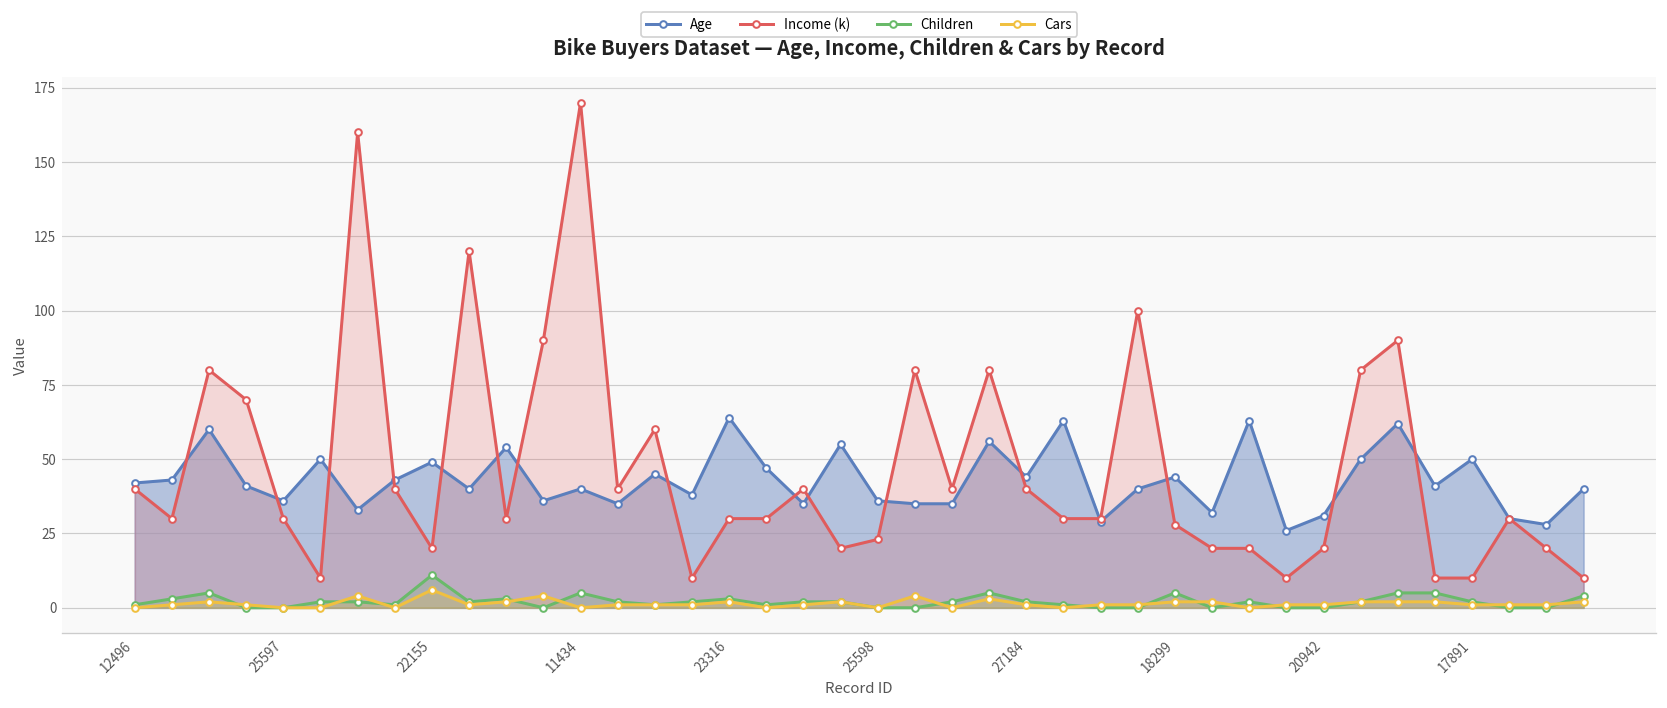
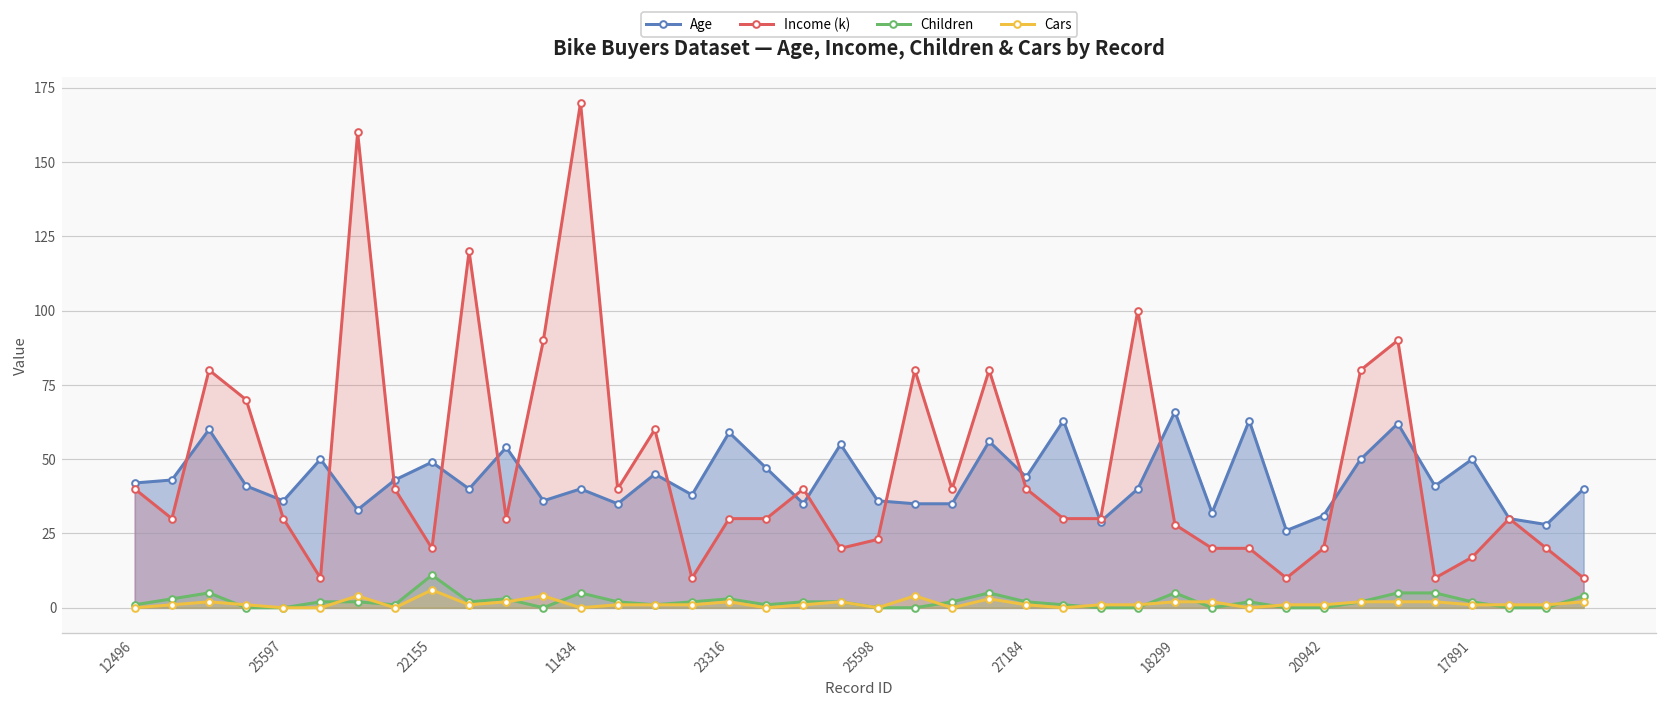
  {
    "Age": {
      "12496": 42,
      "25597": 36,
      "22155": 49,
      "11434": 40,
-     "23316": 64,
+     "23316": 59,
      "25598": 36,
      "27184": 44,
-     "18299": 44,
+     "18299": 66,
      "20942": 31,
      "17891": 50
    },
    "Income (k)": {
      "12496": 40,
      "25597": 30,
      "22155": 20,
      "11434": 170,
      "23316": 30,
      "25598": 23,
      "27184": 40,
      "18299": 28,
      "20942": 20,
-     "17891": 10
+     "17891": 17
    },
    "Children": {
      "22155": 11,
      "11434": 5,
      "18299": 5
    },
    "Cars": {
      "22155": 6,
      "11434": 0,
      "18299": 2
    }
  }
